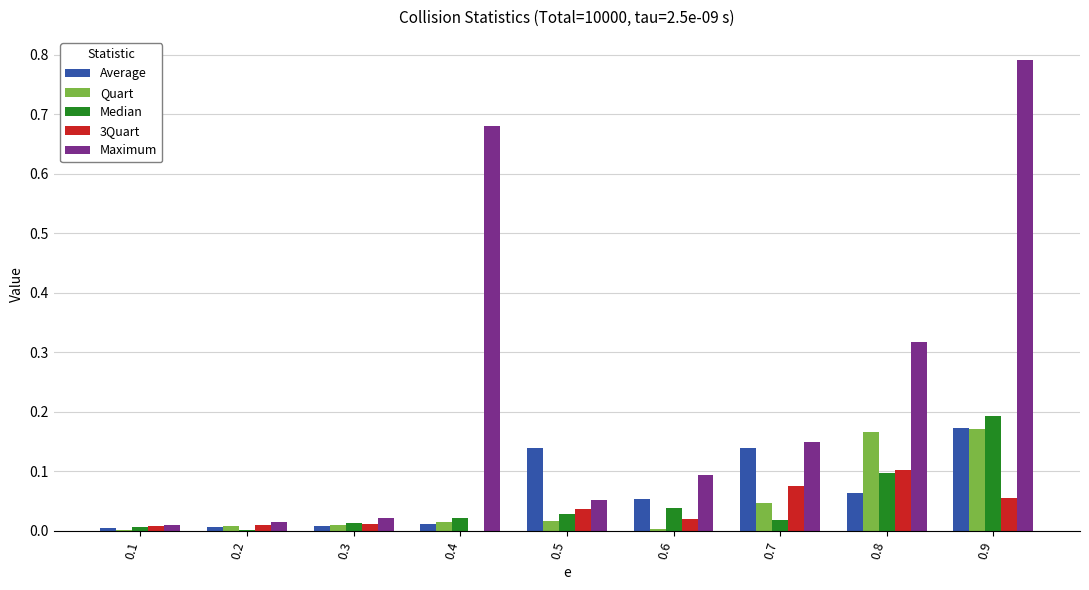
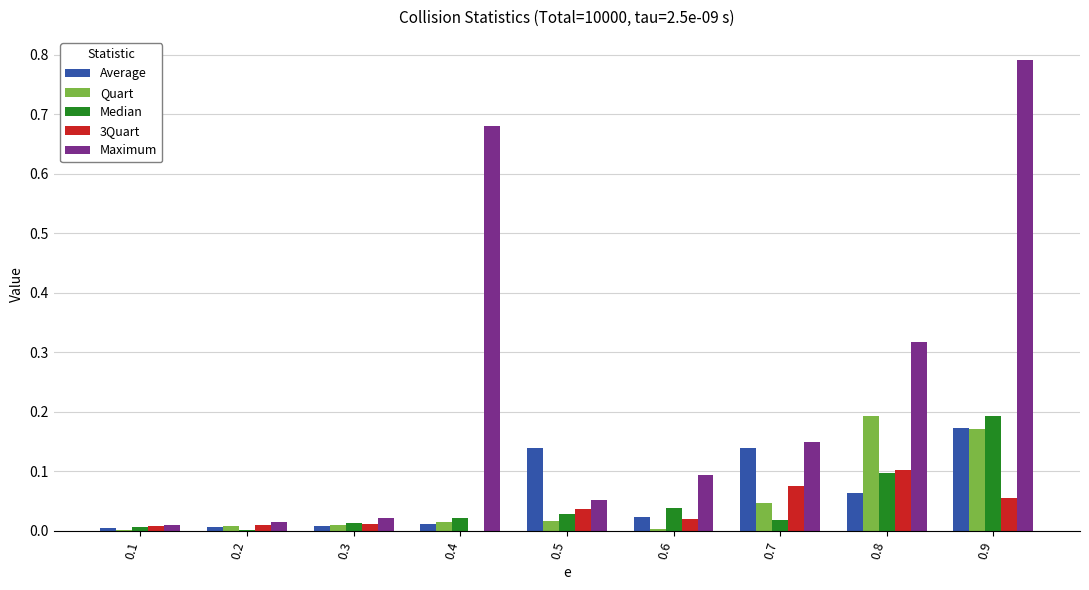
  {
    "Average": {
      "0.1": 0.00,
      "0.2": 0.01,
      "0.3": 0.01,
      "0.4": 0.01,
      "0.5": 0.14,
-     "0.6": 0.05,
+     "0.6": 0.02,
      "0.7": 0.14,
      "0.8": 0.06,
      "0.9": 0.17
    },
    "Quart": {
      "0.2": 0.01,
      "0.3": 0.01,
      "0.4": 0.01,
      "0.5": 0.02,
      "0.7": 0.05,
-     "0.8": 0.17,
+     "0.8": 0.19,
      "0.9": 0.17
    },
    "Median": {
      "0.1": 0.01,
      "0.3": 0.01,
      "0.4": 0.02,
      "0.5": 0.03,
      "0.6": 0.04,
      "0.7": 0.02,
      "0.8": 0.10,
      "0.9": 0.19
    },
    "3Quart": {
      "0.1": 0.01,
      "0.2": 0.01,
      "0.3": 0.01,
      "0.5": 0.04,
      "0.6": 0.02,
      "0.7": 0.08,
      "0.8": 0.10,
      "0.9": 0.05
    },
    "Maximum": {
      "0.1": 0.01,
      "0.2": 0.01,
      "0.3": 0.02,
      "0.4": 0.68,
      "0.5": 0.05,
      "0.6": 0.09,
      "0.7": 0.15,
      "0.8": 0.32,
      "0.9": 0.79
    }
  }
